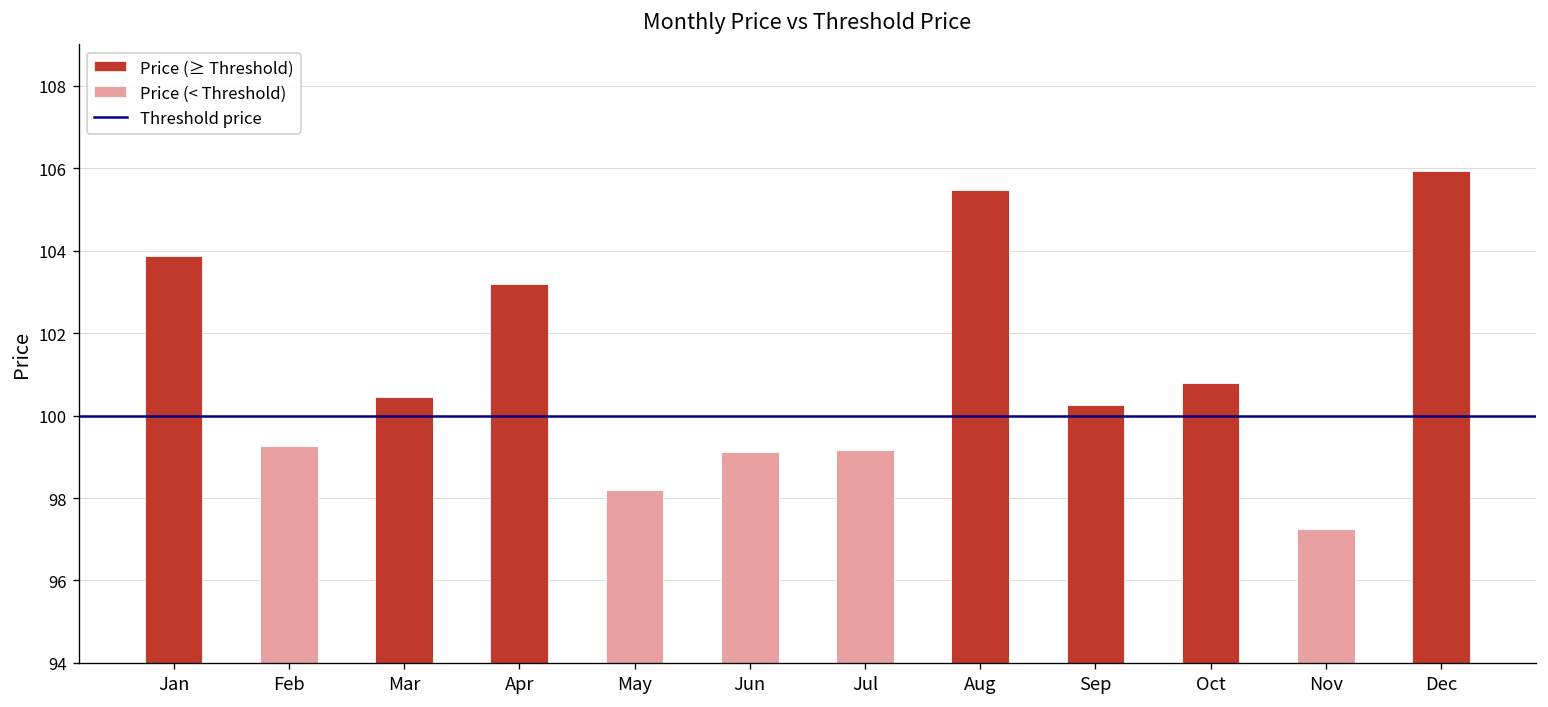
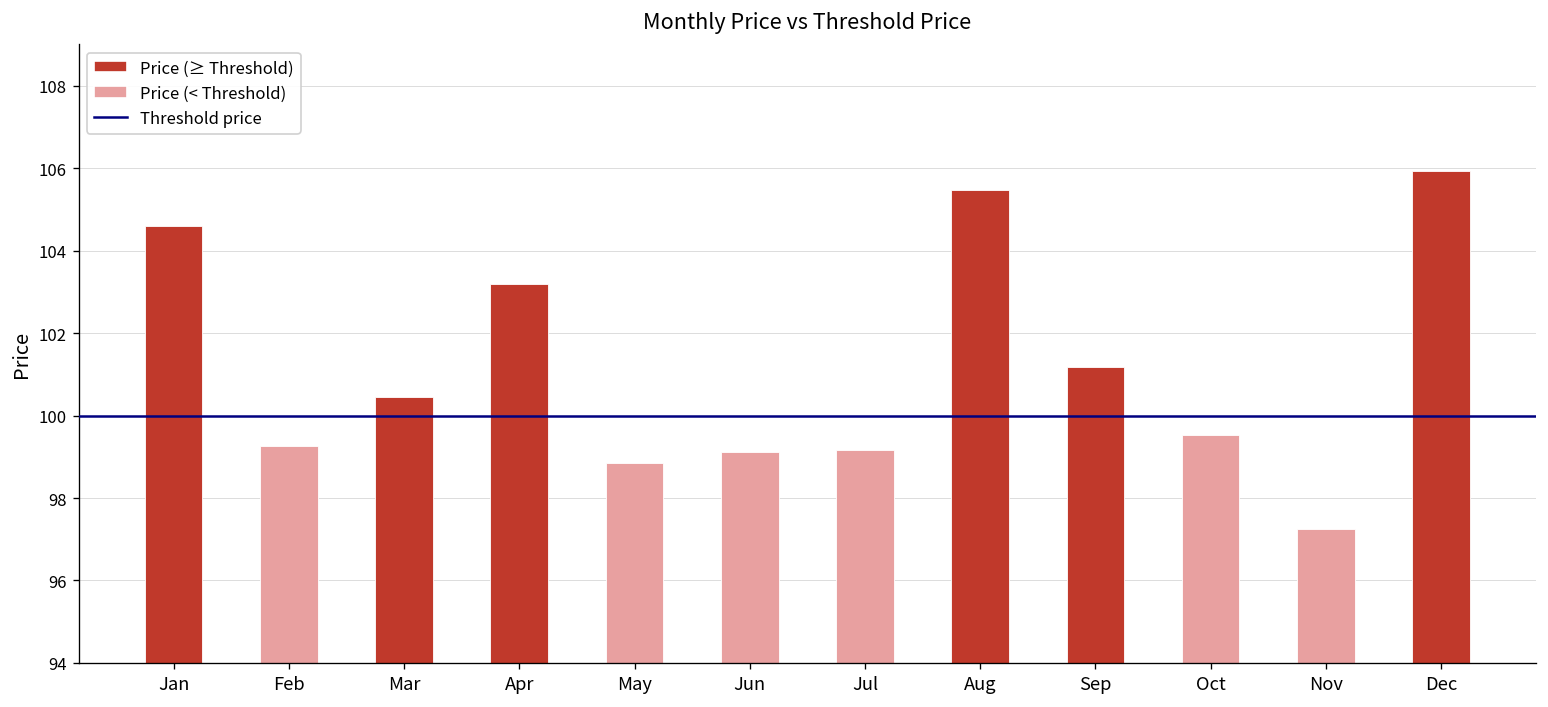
  {
-   "Jan": 103.9,
+   "Jan": 104.6,
    "Feb": 99.3,
    "Mar": 100.5,
    "Apr": 103.2,
-   "May": 98.2,
+   "May": 98.8,
    "Jun": 99.1,
    "Jul": 99.2,
    "Aug": 105.5,
-   "Sep": 100.3,
-   "Oct": 100.8,
+   "Sep": 101.2,
+   "Oct": 99.5,
    "Nov": 97.2,
    "Dec": 105.9
  }
